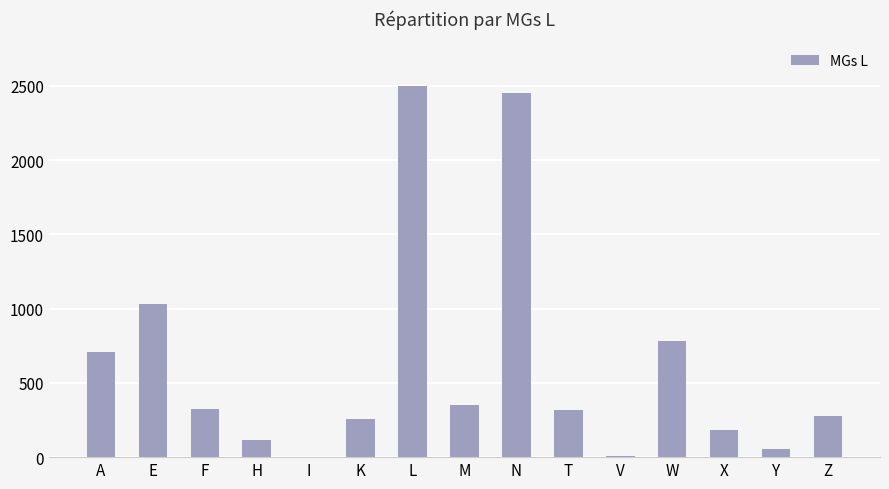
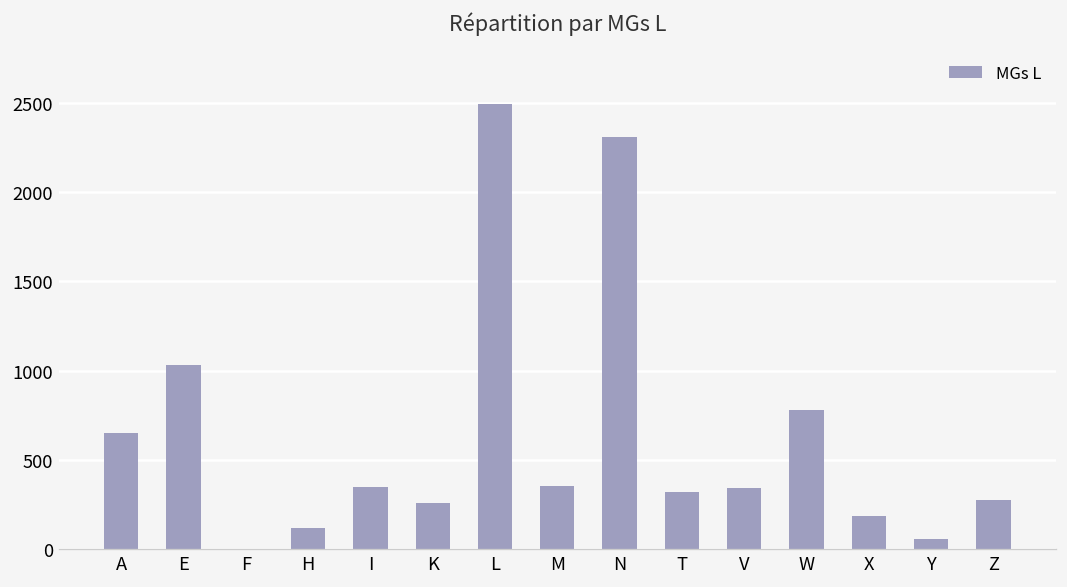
  {
-   "A": 710,
+   "A": 650,
    "E": 1030,
-   "F": 330,
+   "F": 0,
    "H": 120,
-   "I": 0,
+   "I": 350,
    "K": 260,
    "L": 2500,
    "M": 350,
-   "N": 2450,
+   "N": 2310,
    "T": 320,
-   "V": 10,
+   "V": 340,
    "W": 780,
    "X": 180,
    "Y": 60,
    "Z": 280
  }
